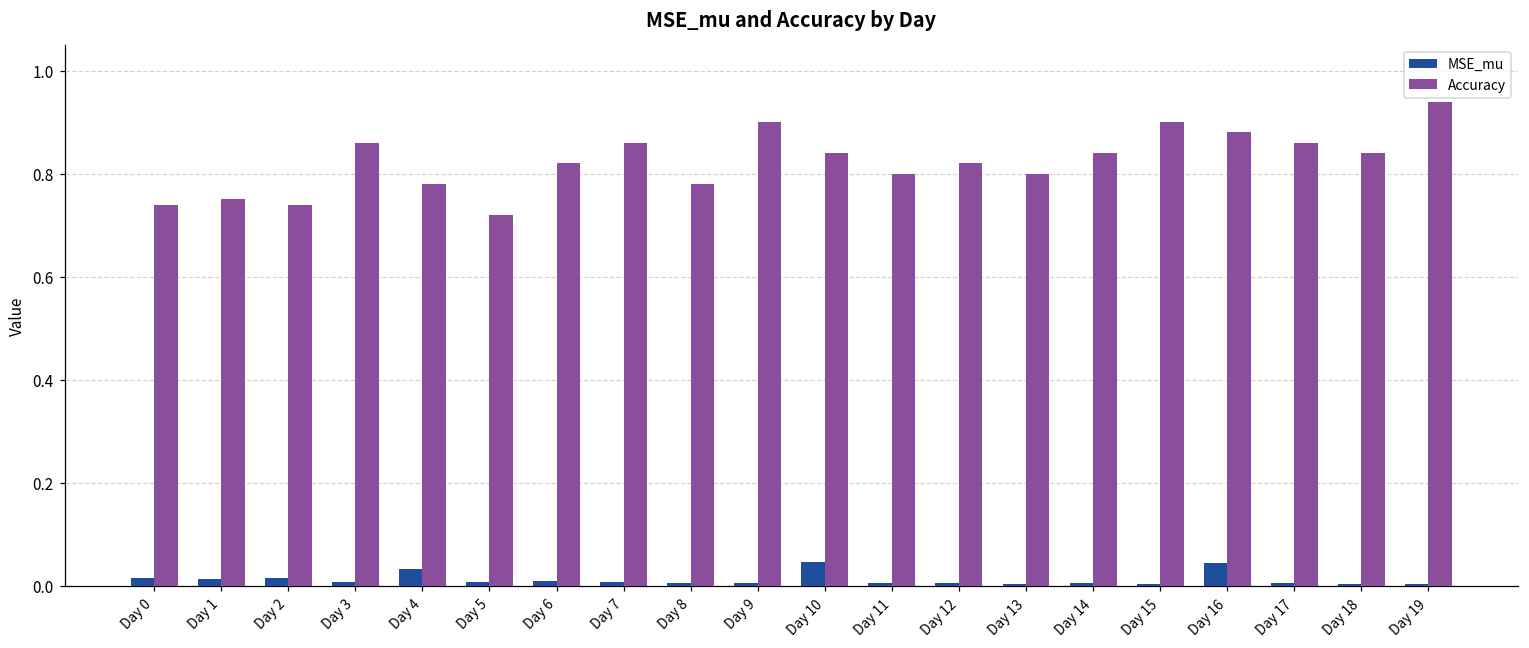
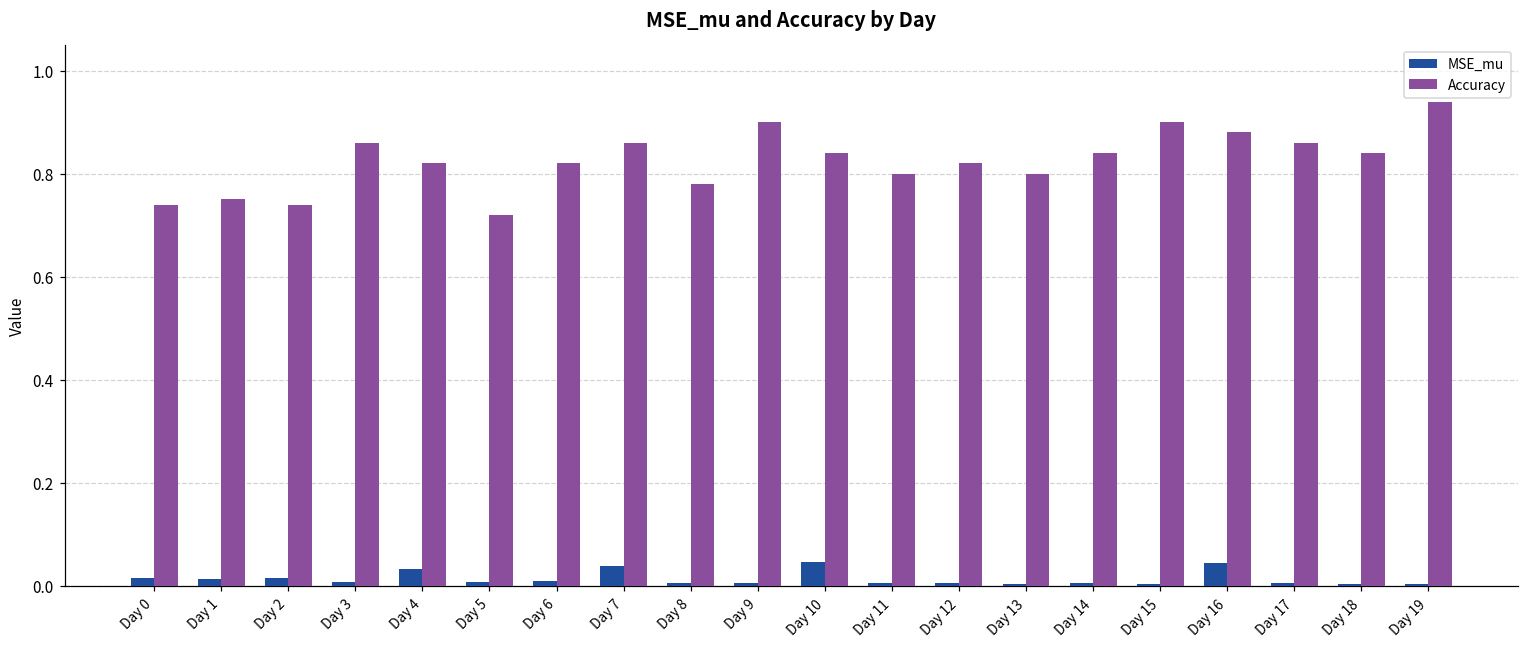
  {
    "MSE_mu": {
      "Day 0": 0.02,
      "Day 1": 0.01,
      "Day 2": 0.02,
      "Day 3": 0.01,
      "Day 4": 0.03,
      "Day 5": 0.01,
      "Day 6": 0.01,
-     "Day 7": 0.01,
+     "Day 7": 0.04,
      "Day 8": 0.01,
      "Day 9": 0.01,
      "Day 10": 0.05,
      "Day 11": 0.01,
      "Day 12": 0.01,
      "Day 16": 0.05,
      "Day 17": 0.01
    },
    "Accuracy": {
      "Day 0": 0.74,
      "Day 1": 0.75,
      "Day 2": 0.74,
      "Day 3": 0.86,
-     "Day 4": 0.78,
+     "Day 4": 0.82,
      "Day 5": 0.72,
      "Day 6": 0.82,
      "Day 7": 0.86,
      "Day 8": 0.78,
      "Day 9": 0.90,
      "Day 10": 0.84,
      "Day 11": 0.80,
      "Day 12": 0.82,
      "Day 13": 0.80,
      "Day 14": 0.84,
      "Day 15": 0.90,
      "Day 16": 0.88,
      "Day 17": 0.86,
      "Day 18": 0.84,
      "Day 19": 0.94
    }
  }
